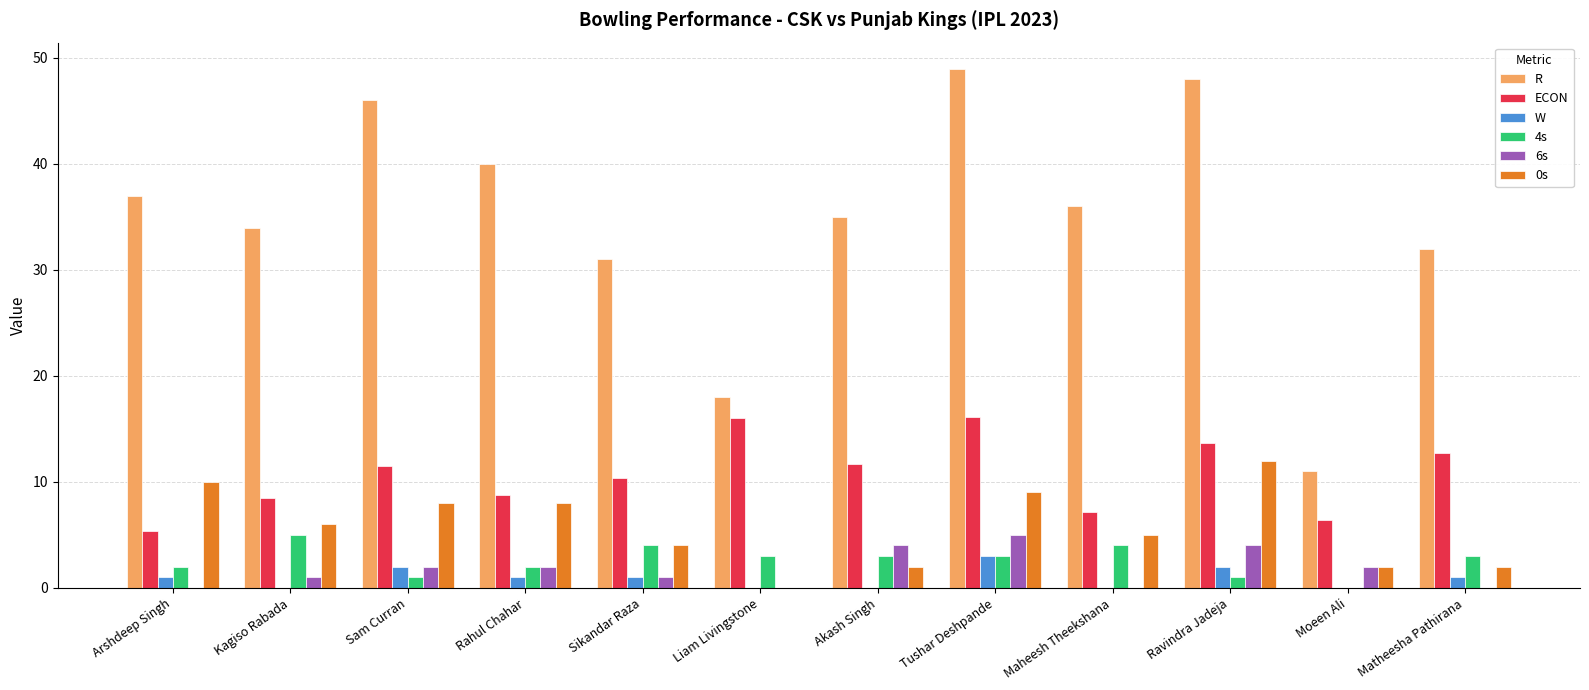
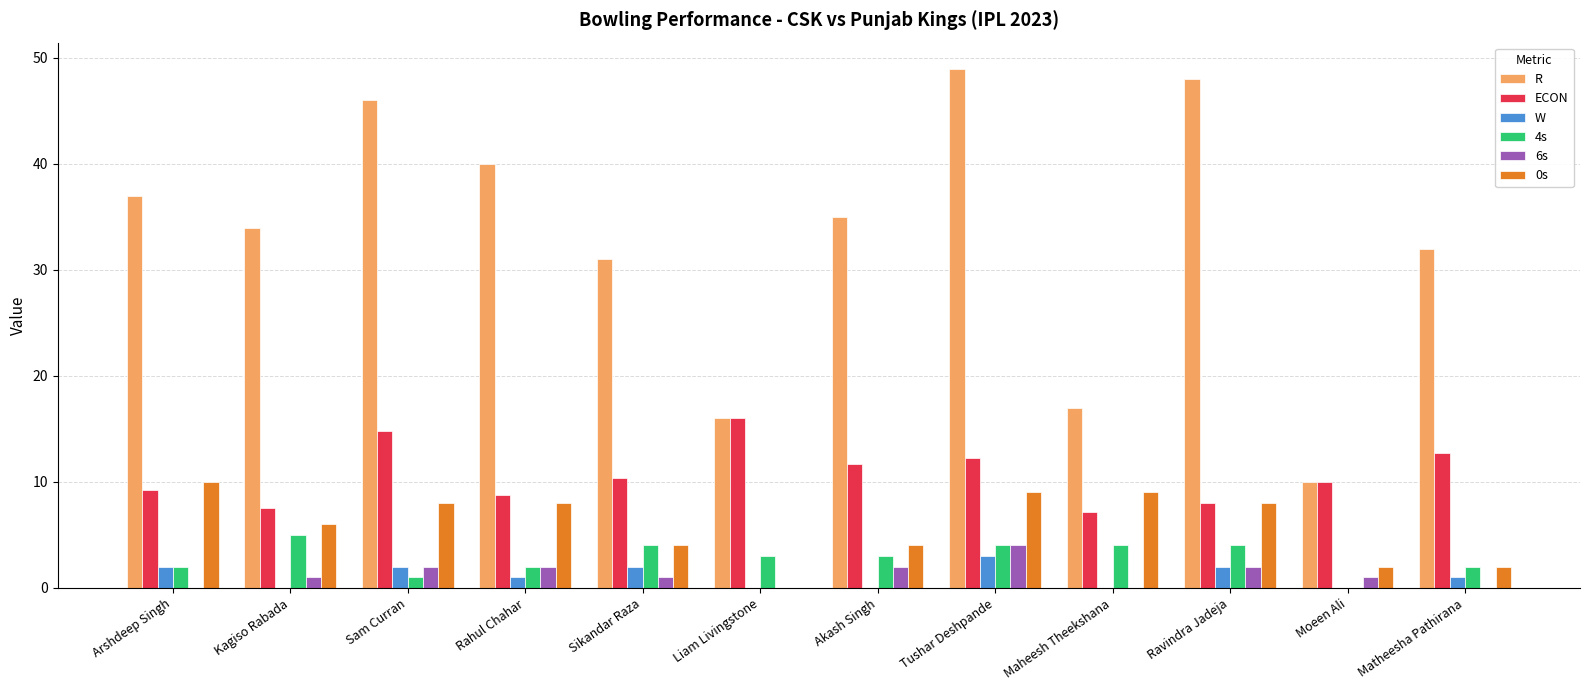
  {
    "R": {
      "Arshdeep Singh": 37,
      "Kagiso Rabada": 34,
      "Sam Curran": 46,
      "Rahul Chahar": 40,
      "Sikandar Raza": 31,
-     "Liam Livingstone": 18,
+     "Liam Livingstone": 16,
      "Akash Singh": 35,
      "Tushar Deshpande": 49,
-     "Maheesh Theekshana": 36,
+     "Maheesh Theekshana": 17,
      "Ravindra Jadeja": 48,
-     "Moeen Ali": 11,
+     "Moeen Ali": 10,
      "Matheesha Pathirana": 32
    },
    "ECON": {
-     "Arshdeep Singh": 5.4,
-     "Kagiso Rabada": 8.5,
-     "Sam Curran": 11.5,
+     "Arshdeep Singh": 9.3,
+     "Kagiso Rabada": 7.5,
+     "Sam Curran": 14.8,
      "Rahul Chahar": 8.8,
      "Sikandar Raza": 10.3,
      "Liam Livingstone": 16.0,
      "Akash Singh": 11.7,
-     "Tushar Deshpande": 16.1,
+     "Tushar Deshpande": 12.3,
      "Maheesh Theekshana": 7.2,
-     "Ravindra Jadeja": 13.7,
-     "Moeen Ali": 6.4,
+     "Ravindra Jadeja": 8.0,
+     "Moeen Ali": 10.0,
      "Matheesha Pathirana": 12.7
    },
    "W": {
-     "Arshdeep Singh": 1,
+     "Arshdeep Singh": 2,
      "Kagiso Rabada": 0,
      "Sam Curran": 2,
      "Rahul Chahar": 1,
-     "Sikandar Raza": 1,
+     "Sikandar Raza": 2,
      "Liam Livingstone": 0,
      "Akash Singh": 0,
      "Tushar Deshpande": 3,
      "Maheesh Theekshana": 0,
      "Ravindra Jadeja": 2,
      "Moeen Ali": 0,
      "Matheesha Pathirana": 1
    },
    "4s": {
      "Arshdeep Singh": 2,
      "Kagiso Rabada": 5,
      "Sam Curran": 1,
      "Rahul Chahar": 2,
      "Sikandar Raza": 4,
      "Liam Livingstone": 3,
      "Akash Singh": 3,
-     "Tushar Deshpande": 3,
+     "Tushar Deshpande": 4,
      "Maheesh Theekshana": 4,
-     "Ravindra Jadeja": 1,
+     "Ravindra Jadeja": 4,
      "Moeen Ali": 0,
-     "Matheesha Pathirana": 3
+     "Matheesha Pathirana": 2
    },
    "6s": {
      "Arshdeep Singh": 0,
      "Kagiso Rabada": 1,
      "Sam Curran": 2,
      "Rahul Chahar": 2,
      "Sikandar Raza": 1,
      "Liam Livingstone": 0,
-     "Akash Singh": 4,
-     "Tushar Deshpande": 5,
+     "Akash Singh": 2,
+     "Tushar Deshpande": 4,
      "Maheesh Theekshana": 0,
-     "Ravindra Jadeja": 4,
-     "Moeen Ali": 2,
+     "Ravindra Jadeja": 2,
+     "Moeen Ali": 1,
      "Matheesha Pathirana": 0
    },
    "0s": {
      "Arshdeep Singh": 10,
      "Kagiso Rabada": 6,
      "Sam Curran": 8,
      "Rahul Chahar": 8,
      "Sikandar Raza": 4,
      "Liam Livingstone": 0,
-     "Akash Singh": 2,
+     "Akash Singh": 4,
      "Tushar Deshpande": 9,
-     "Maheesh Theekshana": 5,
-     "Ravindra Jadeja": 12,
+     "Maheesh Theekshana": 9,
+     "Ravindra Jadeja": 8,
      "Moeen Ali": 2,
      "Matheesha Pathirana": 2
    }
  }
